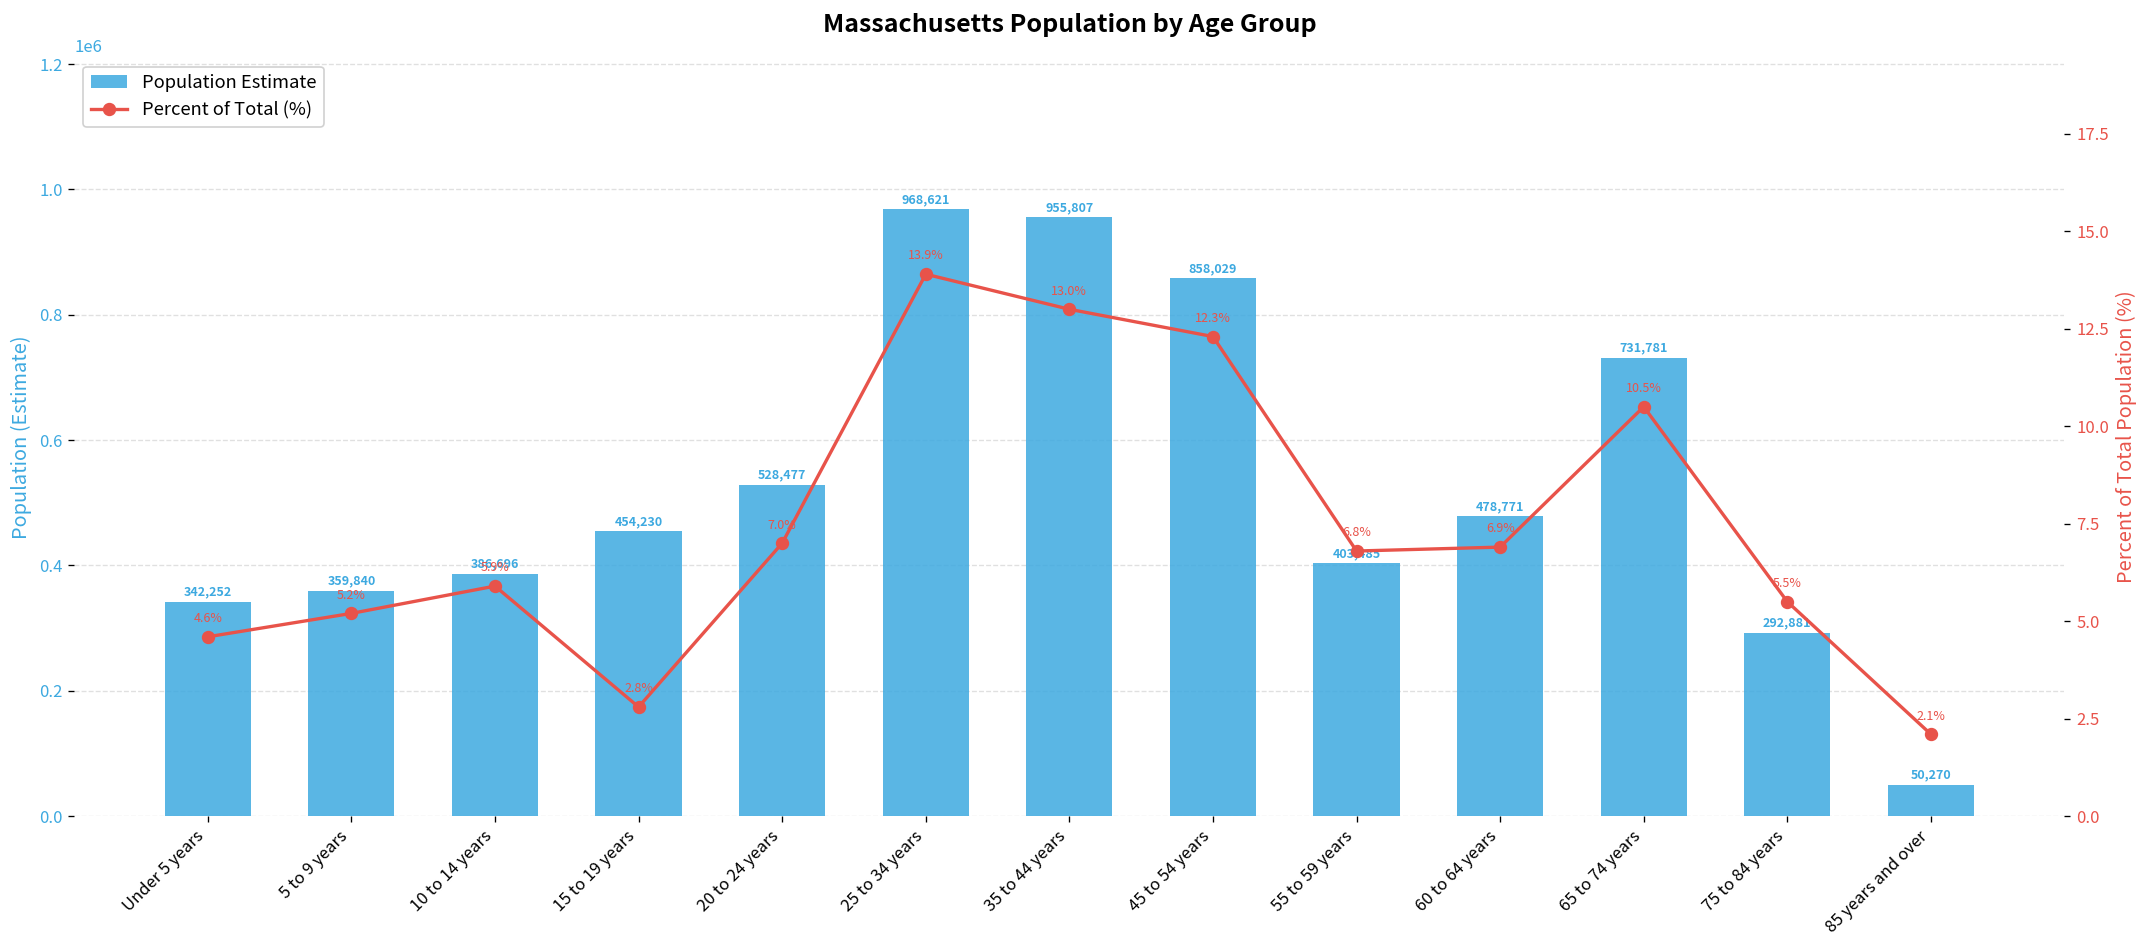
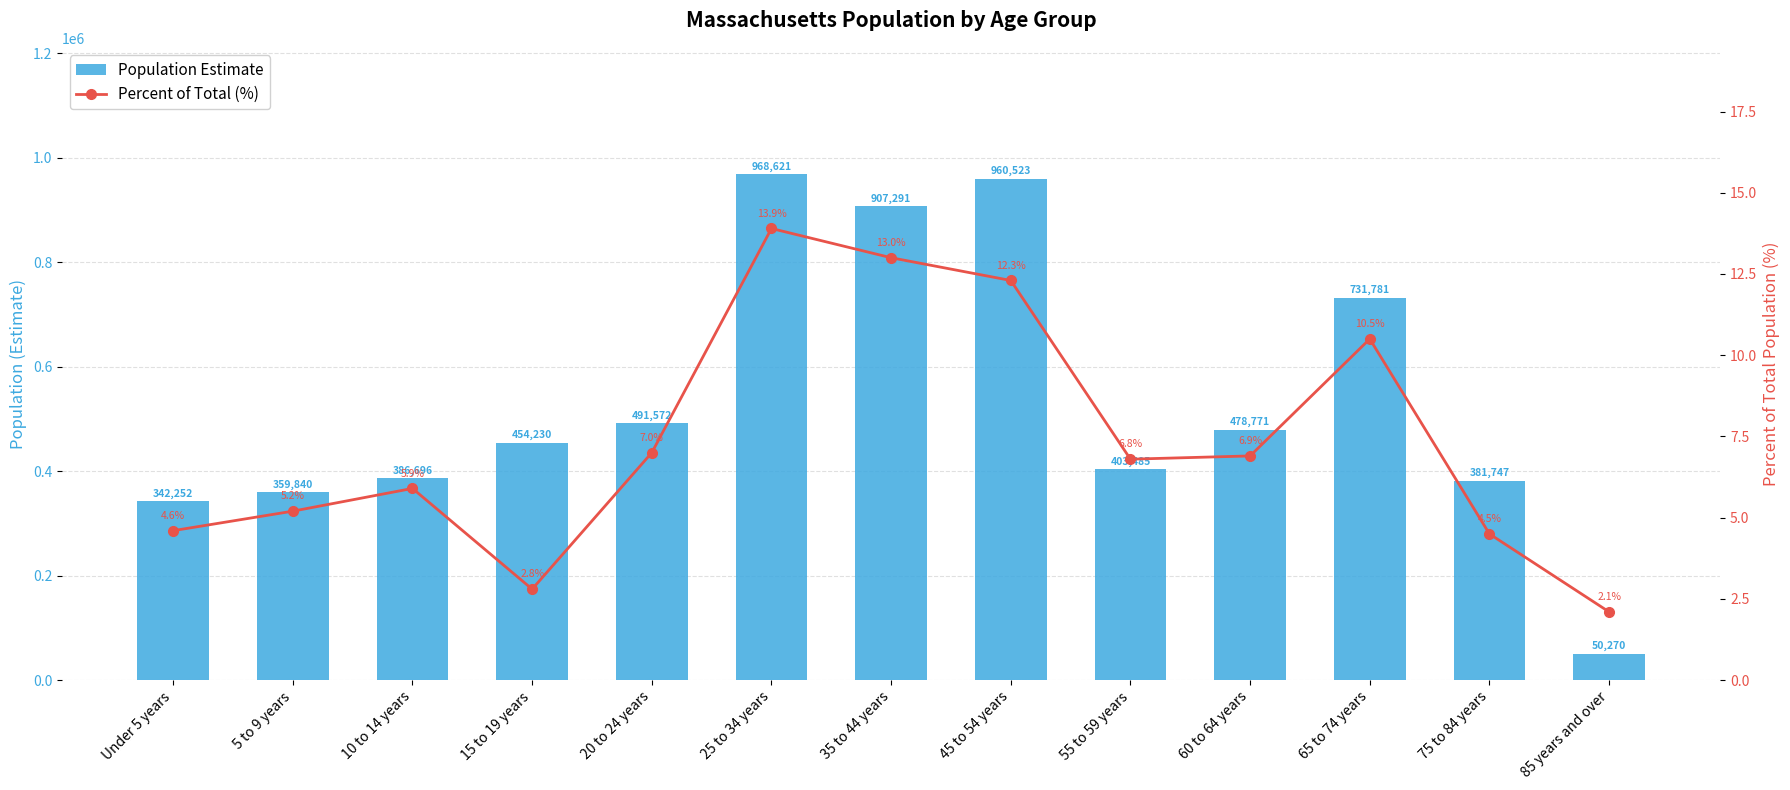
  {
    "Population Estimate": {
      "Under 5 years": "342,252",
      "5 to 9 years": "359,840",
      "15 to 19 years": "454,230",
-     "20 to 24 years": "528,477",
+     "20 to 24 years": "491,572",
      "25 to 34 years": "968,621",
-     "35 to 44 years": "955,807",
-     "45 to 54 years": "858,029",
+     "35 to 44 years": "907,291",
+     "45 to 54 years": "960,523",
      "60 to 64 years": "478,771",
      "65 to 74 years": "731,781",
-     "75 to 84 years": "292,881",
+     "75 to 84 years": "381,747",
      "85 years and over": "50,270"
    },
    "Percent of Total (%)": {
      "Under 5 years": "4.6%",
      "5 to 9 years": "5.2%",
      "15 to 19 years": "2.8%",
      "20 to 24 years": "7.0%",
      "25 to 34 years": "13.9%",
      "35 to 44 years": "13.0%",
      "45 to 54 years": "12.3%",
      "55 to 59 years": "6.8%",
      "60 to 64 years": "6.9%",
      "65 to 74 years": "10.5%",
-     "75 to 84 years": "5.5%",
+     "75 to 84 years": "4.5%",
      "85 years and over": "2.1%"
    }
  }
